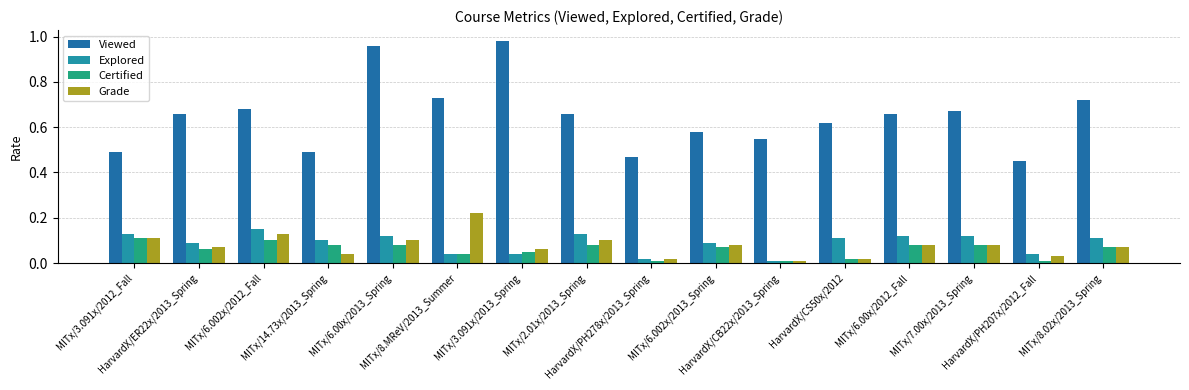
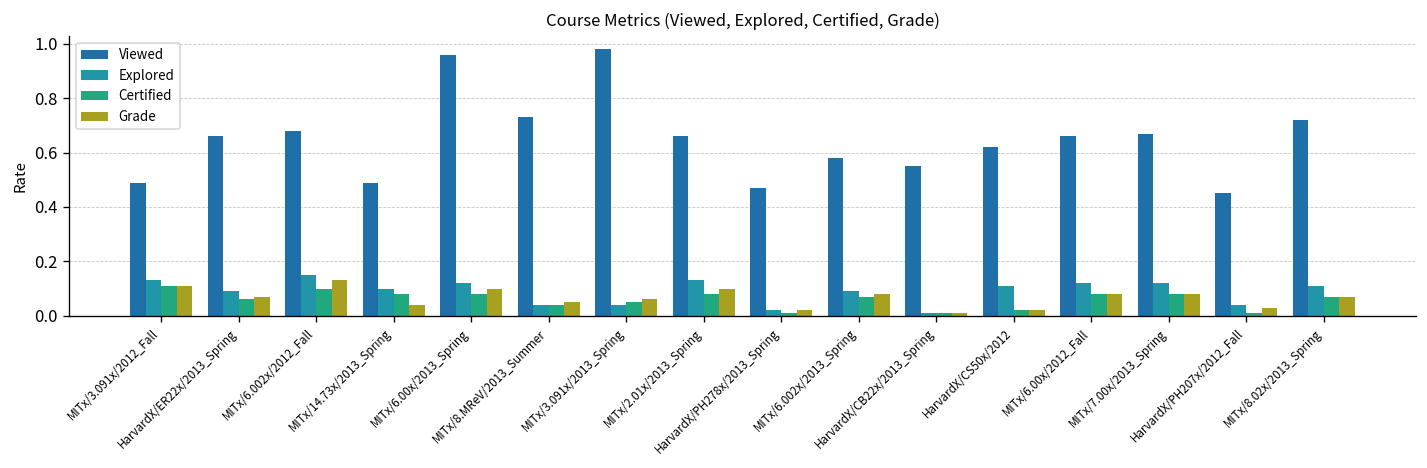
  {
    "Grade": {
      "MITx/3.091x/2012_Fall": 0.11,
      "HarvardX/ER22x/2013_Spring": 0.07,
      "MITx/6.002x/2012_Fall": 0.13,
      "MITx/14.73x/2013_Spring": 0.04,
      "MITx/6.00x/2013_Spring": 0.10,
-     "MITx/8.MReV/2013_Summer": 0.22,
+     "MITx/8.MReV/2013_Summer": 0.05,
      "MITx/3.091x/2013_Spring": 0.06,
      "MITx/2.01x/2013_Spring": 0.10,
      "HarvardX/PH278x/2013_Spring": 0.02,
      "MITx/6.002x/2013_Spring": 0.08,
      "HarvardX/CS50x/2012": 0.02,
      "MITx/6.00x/2012_Fall": 0.08,
      "MITx/7.00x/2013_Spring": 0.08,
      "HarvardX/PH207x/2012_Fall": 0.03,
      "MITx/8.02x/2013_Spring": 0.07
    }
  }
